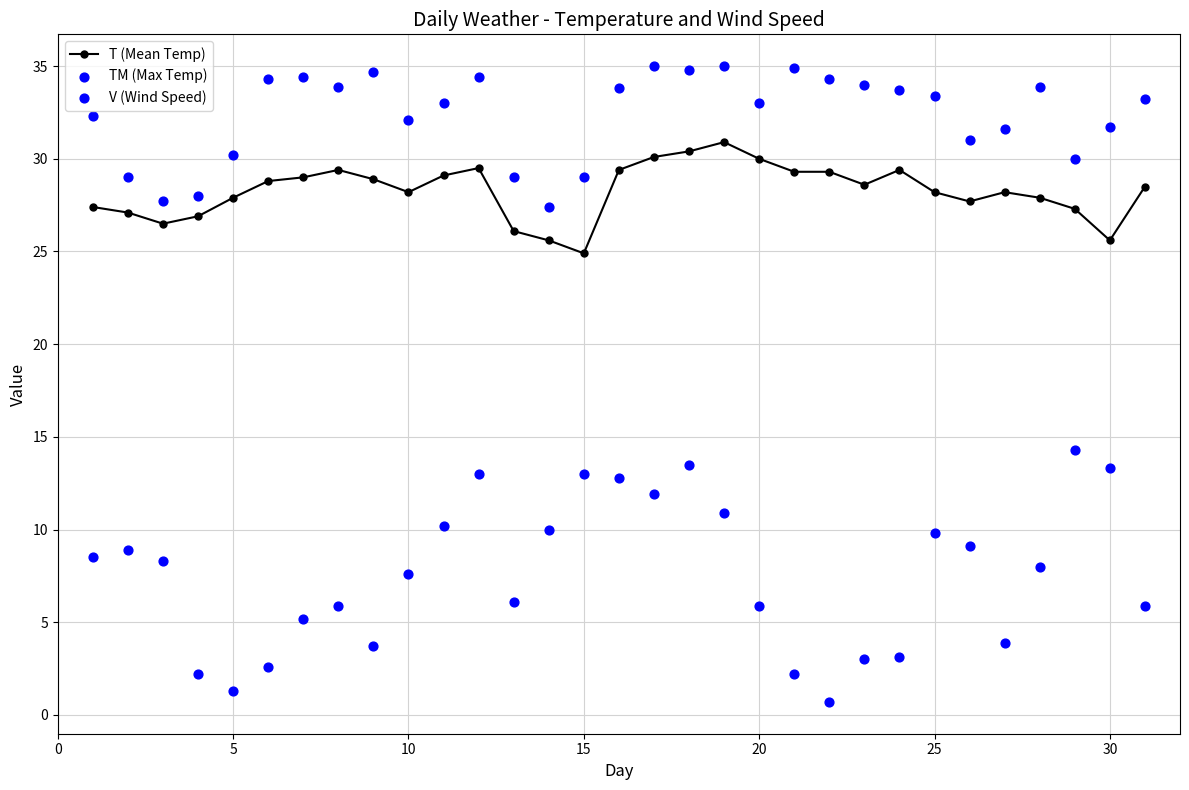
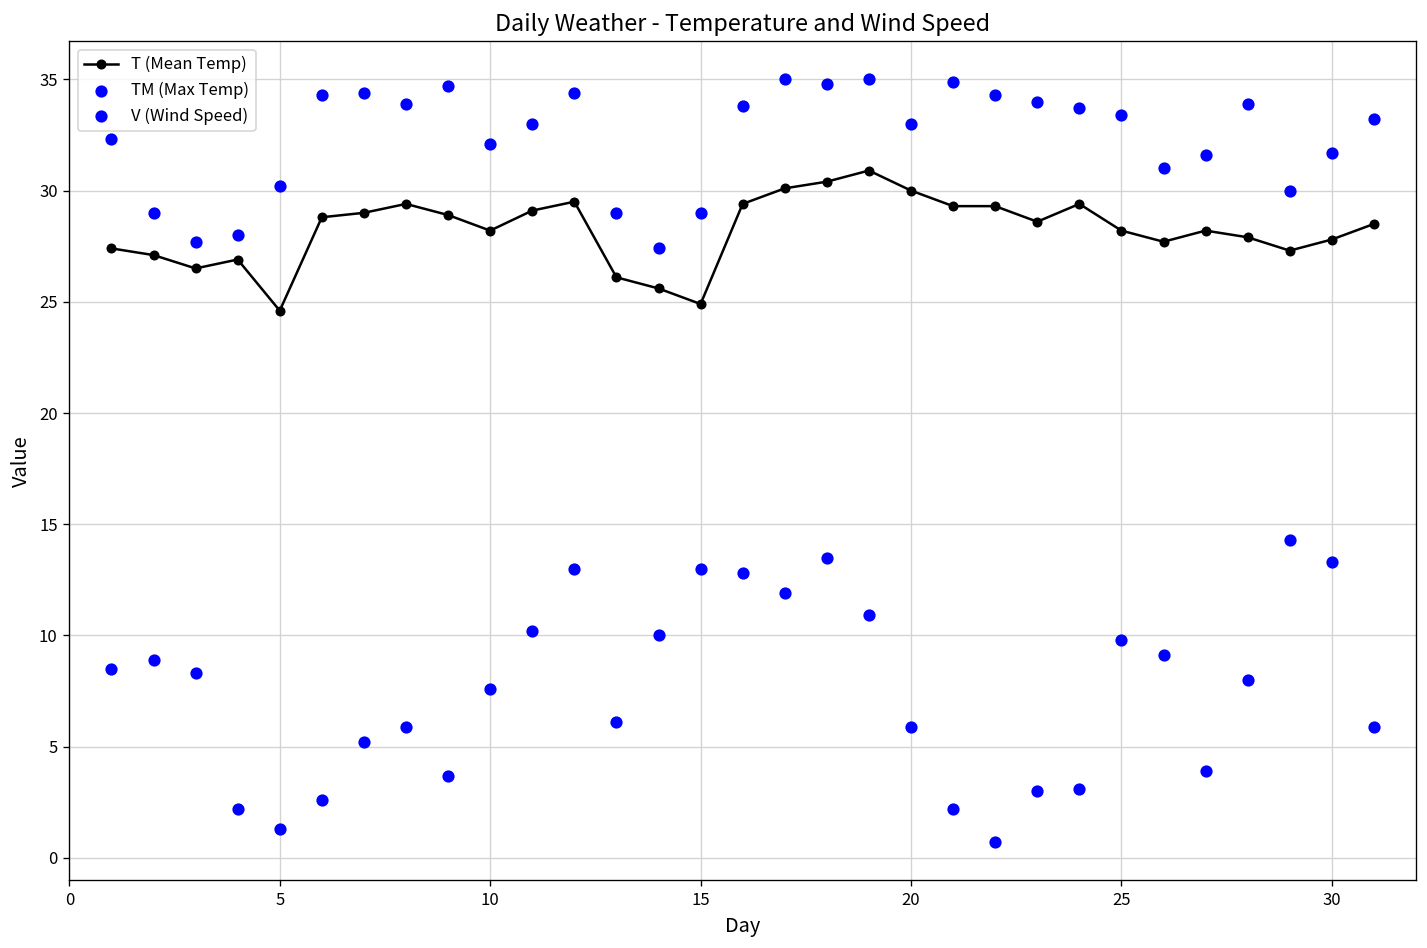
  {
    "T (Mean Temp)": {
-     "5": 27.9,
+     "5": 24.6,
      "10": 28.2,
      "15": 24.9,
      "20": 30.0,
      "25": 28.2,
-     "30": 25.6
+     "30": 27.8
    }
  }
